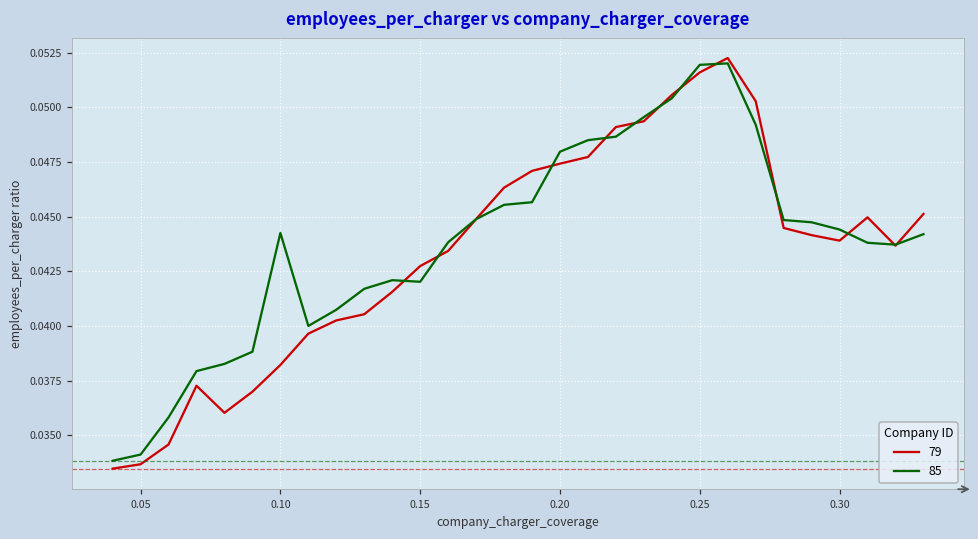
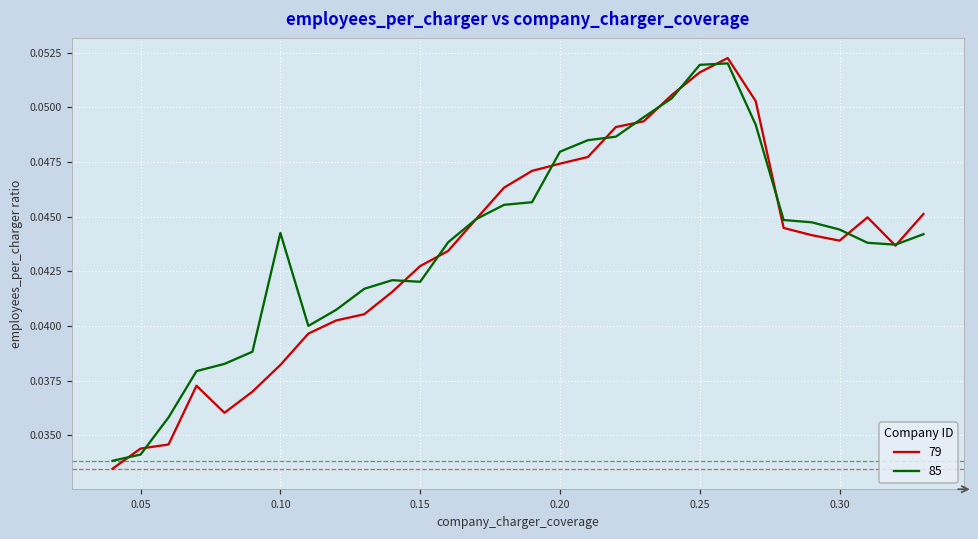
  {
    "79": {
-     "0.05": 0.0337,
+     "0.05": 0.0344,
      "0.10": 0.0382,
      "0.15": 0.0427,
      "0.20": 0.0474,
      "0.25": 0.0516,
      "0.30": 0.0439
    },
    "85": {
      "0.05": 0.0341,
      "0.10": 0.0443,
      "0.15": 0.0420,
      "0.20": 0.0480,
      "0.25": 0.0519,
      "0.30": 0.0444
    }
  }
